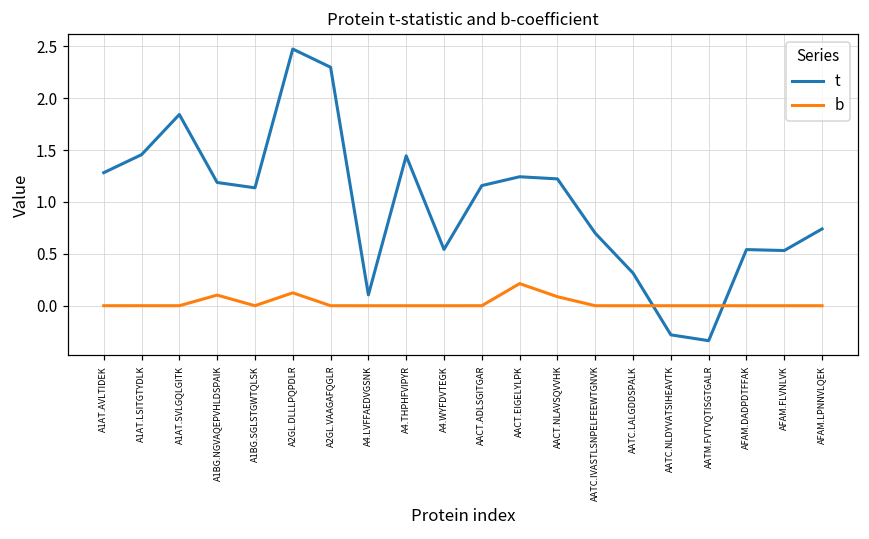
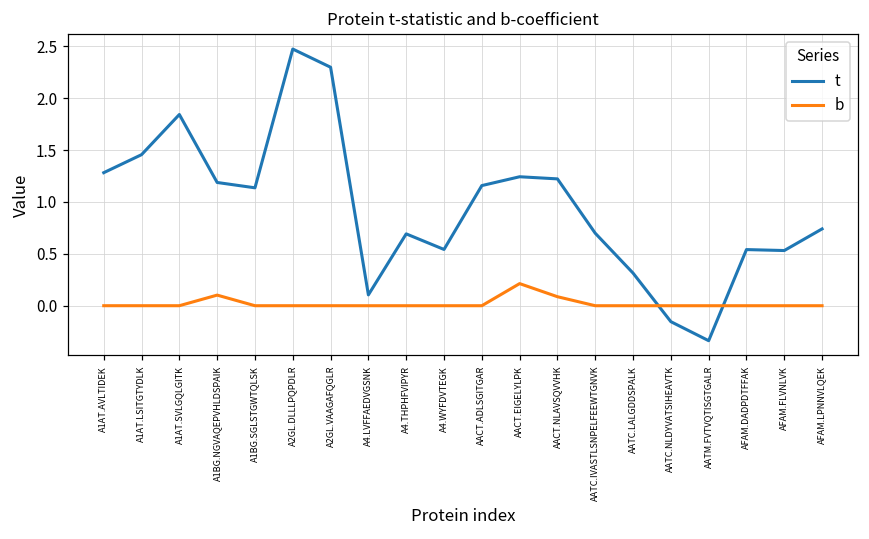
  {
    "t": {
      "A1AT.AVLTIDEK": 1.3,
      "A1AT.LSITGTYDLK": 1.5,
      "A1AT.SVLGQLGITK": 1.8,
      "A1BG.NGVAQEPVHLDSPAIK": 1.2,
      "A1BG.SGLSTGWTQLSK": 1.1,
      "A2GL.DLLLPQPDLR": 2.5,
      "A2GL.VAAGAFQGLR": 2.3,
      "A4.LVFFAEDVGSNK": 0.1,
-     "A4.THPHFVIPYR": 1.4,
+     "A4.THPHFVIPYR": 0.7,
      "A4.WYFDVTEGK": 0.5,
      "AACT.ADLSGITGAR": 1.2,
      "AACT.EIGELYLPK": 1.2,
      "AACT.NLAVSQVVHK": 1.2,
      "AATC.IVASTLSNPELFEEWTGNVK": 0.7,
      "AATC.LALGDDSPALK": 0.3,
-     "AATC.NLDYVATSIHEAVTK": -0.3,
+     "AATC.NLDYVATSIHEAVTK": -0.2,
      "AATM.FVTVQTISGTGALR": -0.3,
      "AFAM.DADPDTFFAK": 0.5,
      "AFAM.FLVNLVK": 0.5,
      "AFAM.LPNNVLQEK": 0.7
    },
    "b": {
      "A1AT.AVLTIDEK": 0.0,
      "A1AT.LSITGTYDLK": 0.0,
      "A1AT.SVLGQLGITK": 0.0,
      "A1BG.NGVAQEPVHLDSPAIK": 0.1,
      "A1BG.SGLSTGWTQLSK": 0.0,
-     "A2GL.DLLLPQPDLR": 0.1,
+     "A2GL.DLLLPQPDLR": 0.0,
      "A2GL.VAAGAFQGLR": 0.0,
      "A4.LVFFAEDVGSNK": 0.0,
      "A4.THPHFVIPYR": 0.0,
      "A4.WYFDVTEGK": 0.0,
      "AACT.ADLSGITGAR": 0.0,
      "AACT.EIGELYLPK": 0.2,
      "AACT.NLAVSQVVHK": 0.1,
      "AATC.IVASTLSNPELFEEWTGNVK": 0.0,
      "AATC.LALGDDSPALK": 0.0,
      "AATC.NLDYVATSIHEAVTK": 0.0,
      "AATM.FVTVQTISGTGALR": 0.0,
      "AFAM.DADPDTFFAK": 0.0,
      "AFAM.FLVNLVK": 0.0,
      "AFAM.LPNNVLQEK": 0.0
    }
  }
